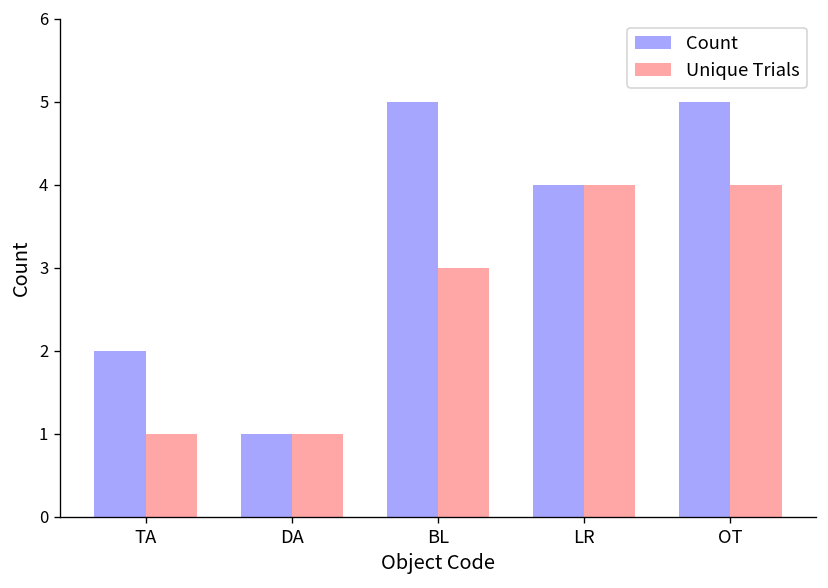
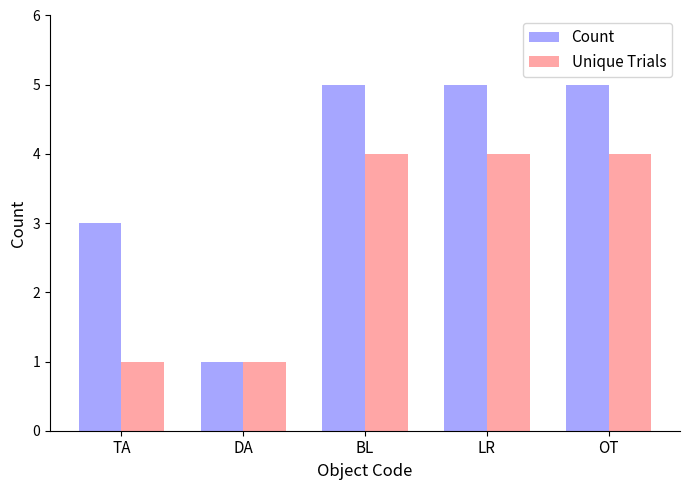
  {
    "Count": {
-     "TA": 2,
+     "TA": 3,
      "DA": 1,
      "BL": 5,
-     "LR": 4,
+     "LR": 5,
      "OT": 5
    },
    "Unique Trials": {
      "TA": 1,
      "DA": 1,
-     "BL": 3,
+     "BL": 4,
      "LR": 4,
      "OT": 4
    }
  }
